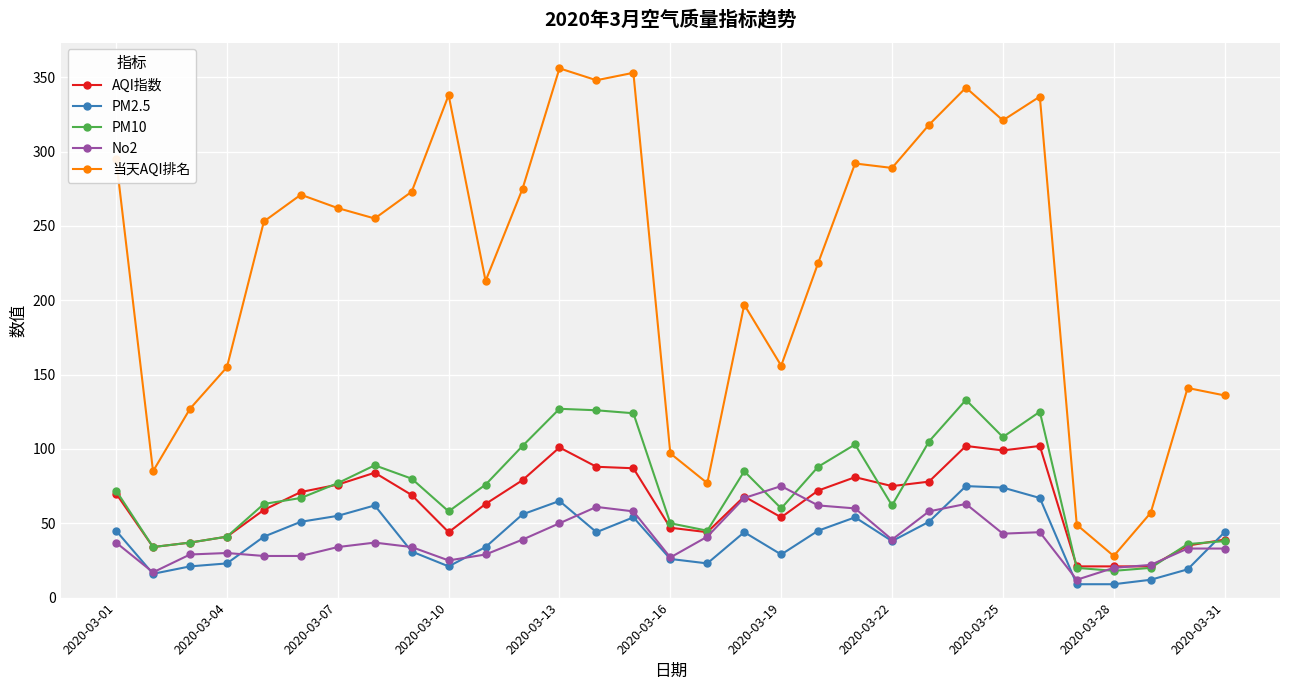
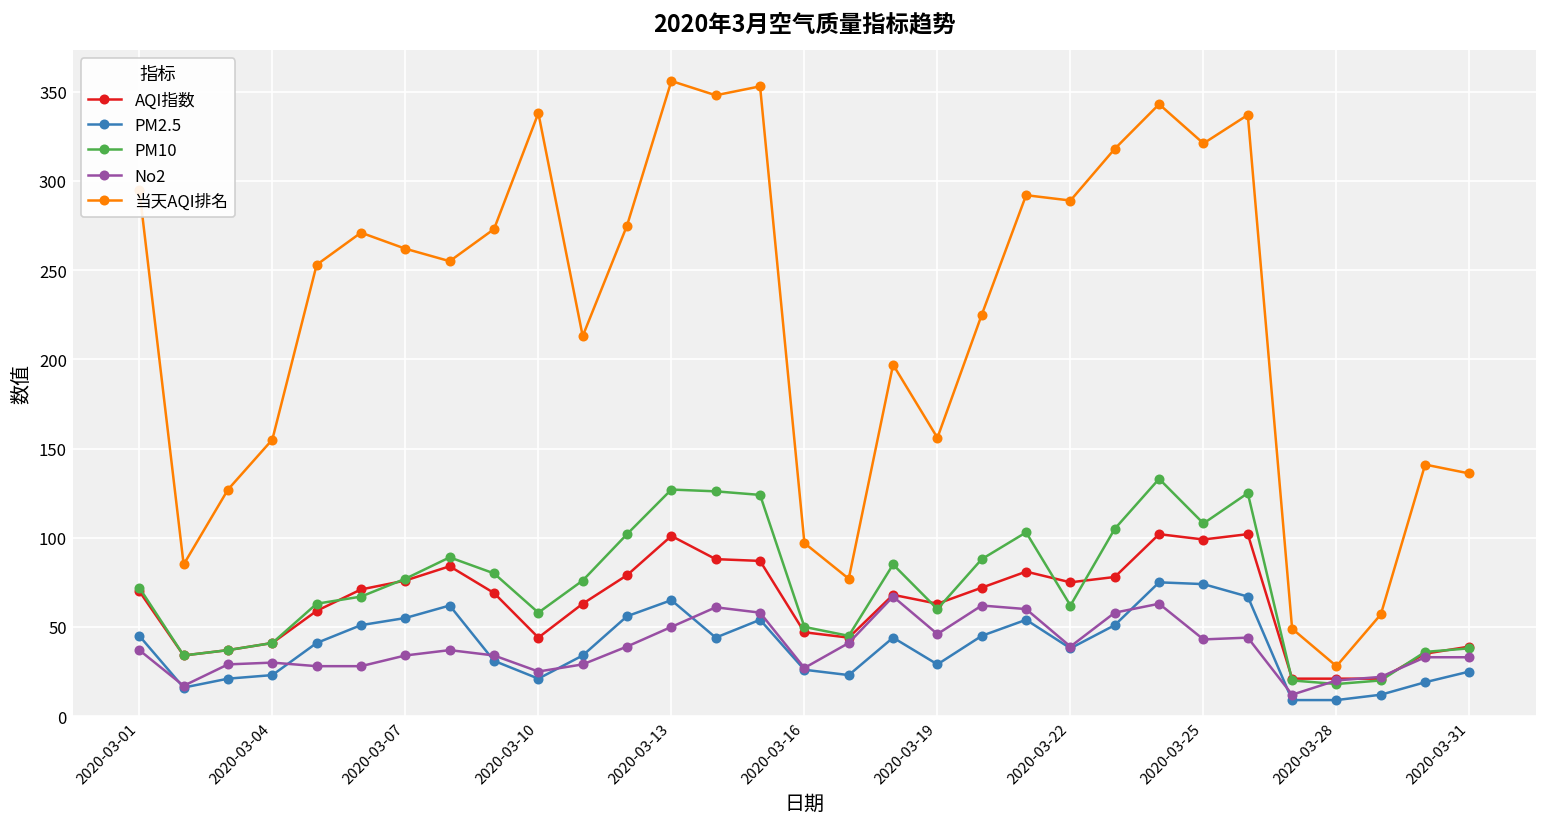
  {
    "AQI指数": {
      "2020-03-01": 70,
      "2020-03-10": 44,
      "2020-03-13": 101,
      "2020-03-16": 47,
-     "2020-03-19": 54,
+     "2020-03-19": 63,
      "2020-03-22": 75,
      "2020-03-25": 99
    },
    "PM2.5": {
      "2020-03-01": 45,
      "2020-03-04": 23,
      "2020-03-07": 55,
      "2020-03-10": 21,
      "2020-03-13": 65,
      "2020-03-19": 29,
      "2020-03-25": 74,
      "2020-03-28": 9,
-     "2020-03-31": 44
+     "2020-03-31": 25
    },
    "PM10": {
      "2020-03-01": 72,
      "2020-03-10": 58,
      "2020-03-13": 127,
      "2020-03-16": 50,
      "2020-03-19": 60,
      "2020-03-22": 62,
      "2020-03-25": 108,
      "2020-03-28": 18
    },
    "No2": {
      "2020-03-01": 37,
      "2020-03-04": 30,
      "2020-03-07": 34,
      "2020-03-10": 25,
      "2020-03-13": 50,
-     "2020-03-19": 75,
+     "2020-03-19": 46,
      "2020-03-25": 43,
      "2020-03-31": 33
    },
    "当天AQI排名": {
      "2020-03-04": 155,
      "2020-03-07": 262,
      "2020-03-10": 338,
      "2020-03-13": 356,
      "2020-03-16": 97,
      "2020-03-19": 156,
      "2020-03-22": 289,
      "2020-03-25": 321,
      "2020-03-28": 28,
      "2020-03-31": 136
    }
  }
